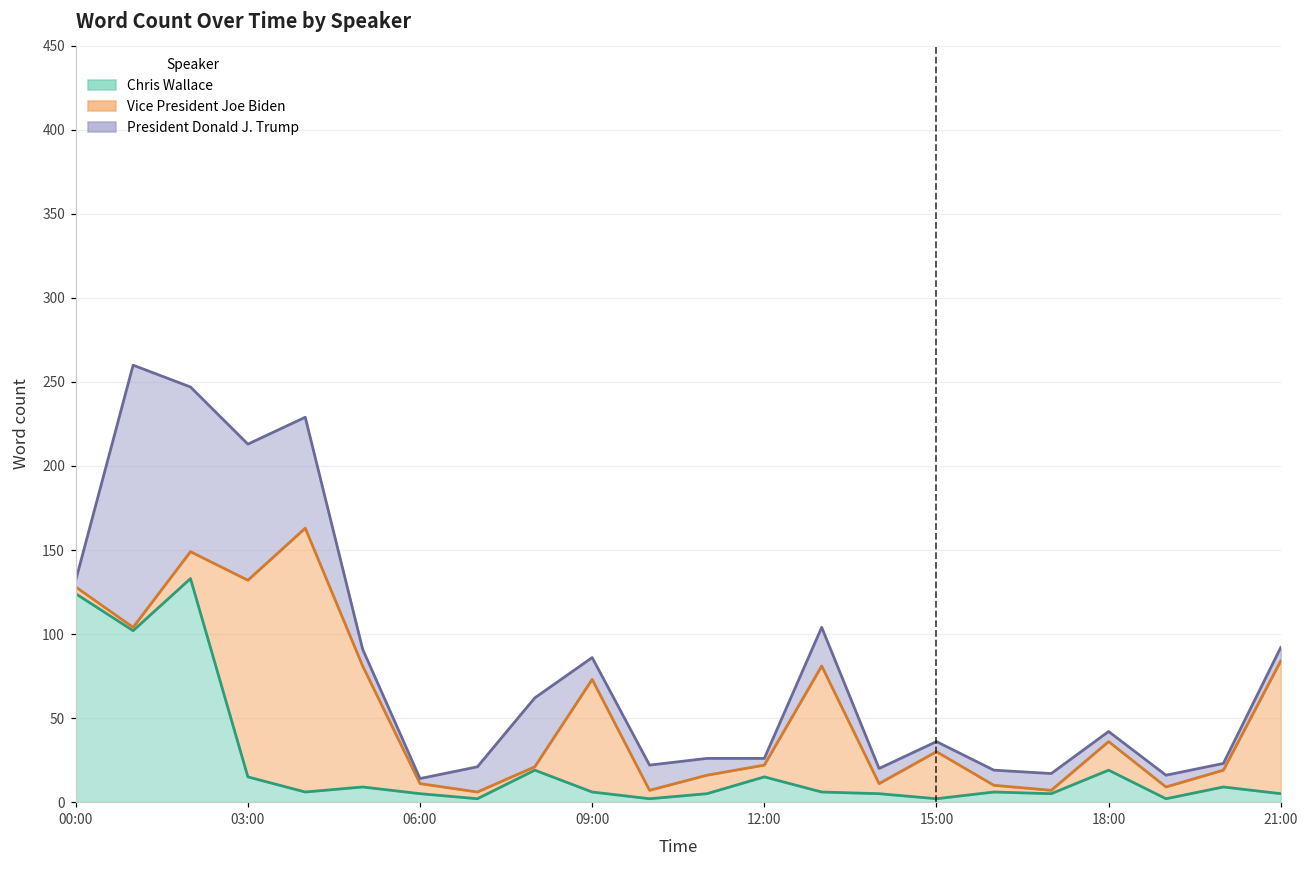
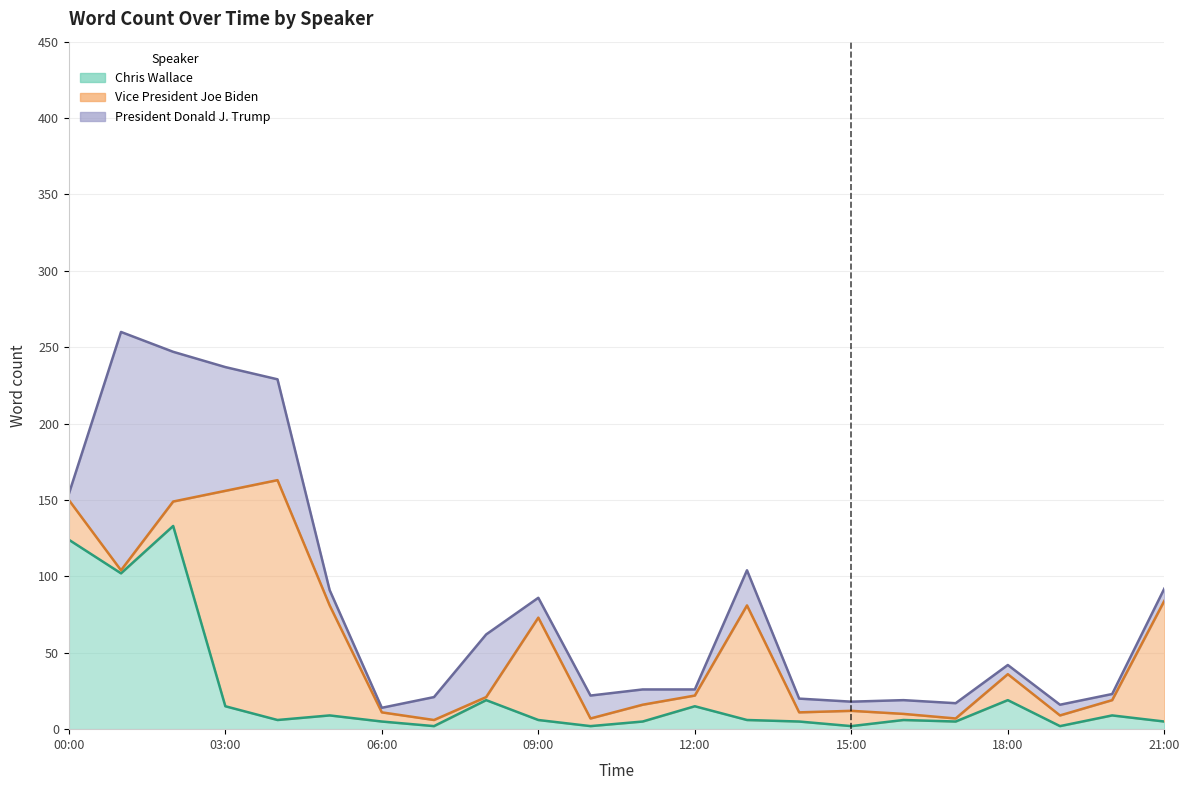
  {
    "Vice President Joe Biden": {
-     "00:00": 4,
-     "03:00": 117,
+     "00:00": 26,
+     "03:00": 141,
      "06:00": 6,
      "09:00": 67,
      "12:00": 7,
-     "15:00": 28,
+     "15:00": 10,
      "18:00": 17,
      "21:00": 79
    }
  }
